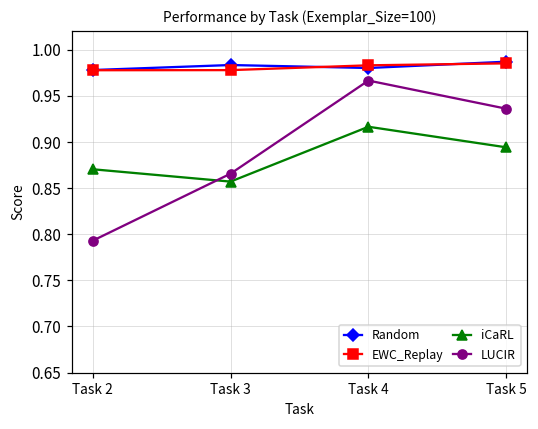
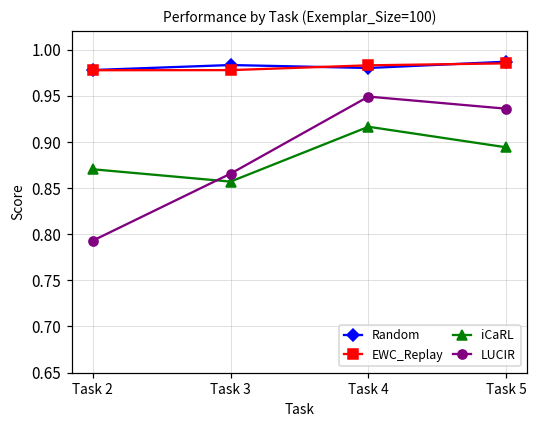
  {
    "Random": {
      "Task 3": 0.98
    },
    "EWC_Replay": {
      "Task 3": 0.98
    },
    "iCaRL": {
      "Task 2": 0.87,
      "Task 3": 0.86,
      "Task 4": 0.92,
      "Task 5": 0.89
    },
    "LUCIR": {
      "Task 2": 0.79,
      "Task 3": 0.87,
-     "Task 4": 0.97,
+     "Task 4": 0.95,
      "Task 5": 0.94
    }
  }
